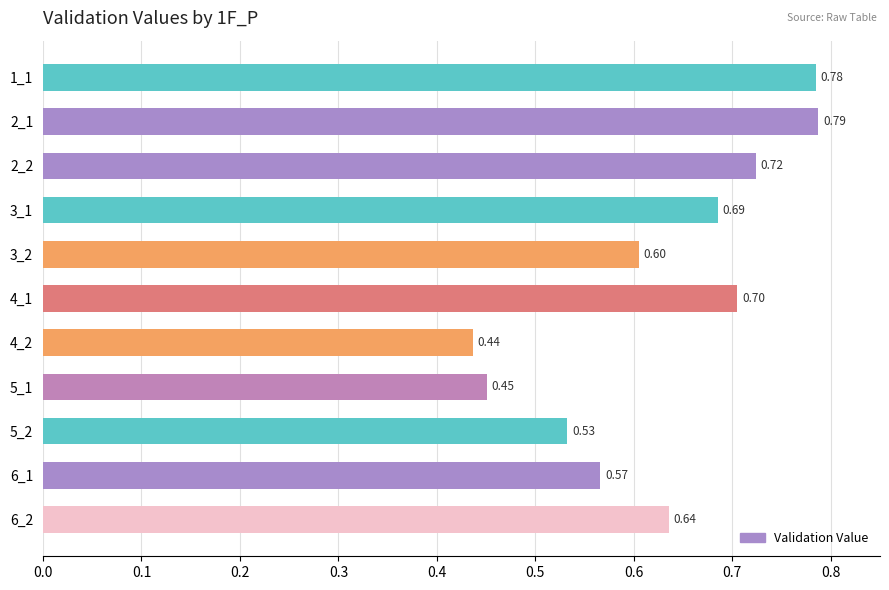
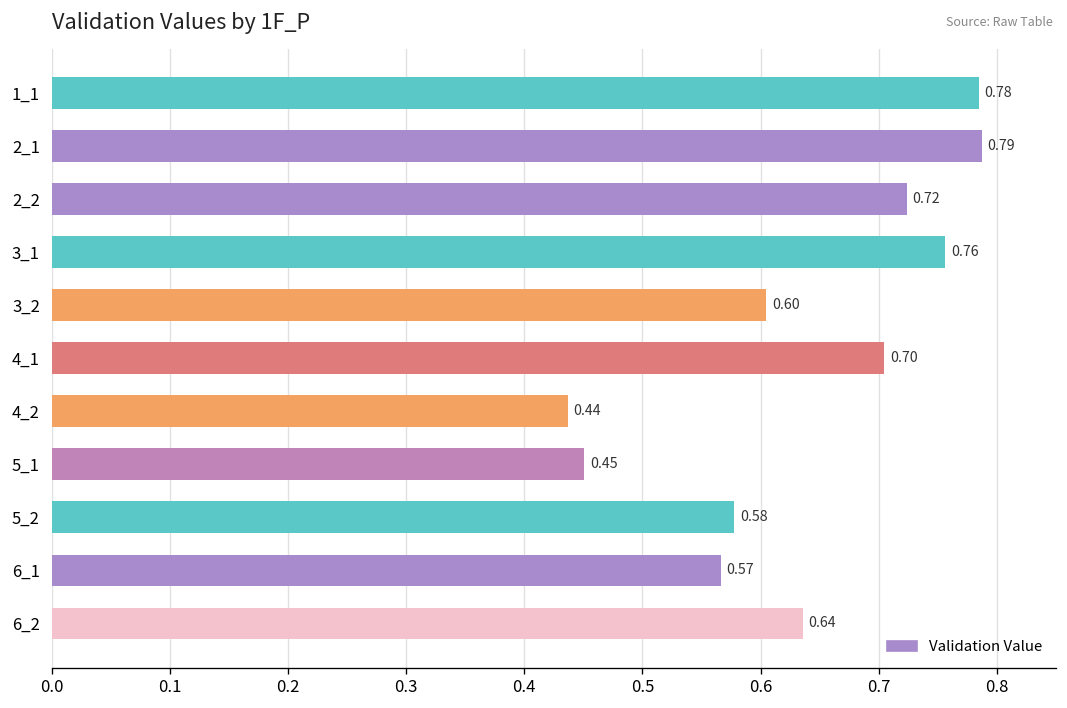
  {
    "1_1": 0.78,
    "2_1": 0.79,
    "2_2": 0.72,
-   "3_1": 0.69,
+   "3_1": 0.76,
    "3_2": 0.60,
    "4_1": 0.70,
    "4_2": 0.44,
    "5_1": 0.45,
-   "5_2": 0.53,
+   "5_2": 0.58,
    "6_1": 0.57,
    "6_2": 0.64
  }
